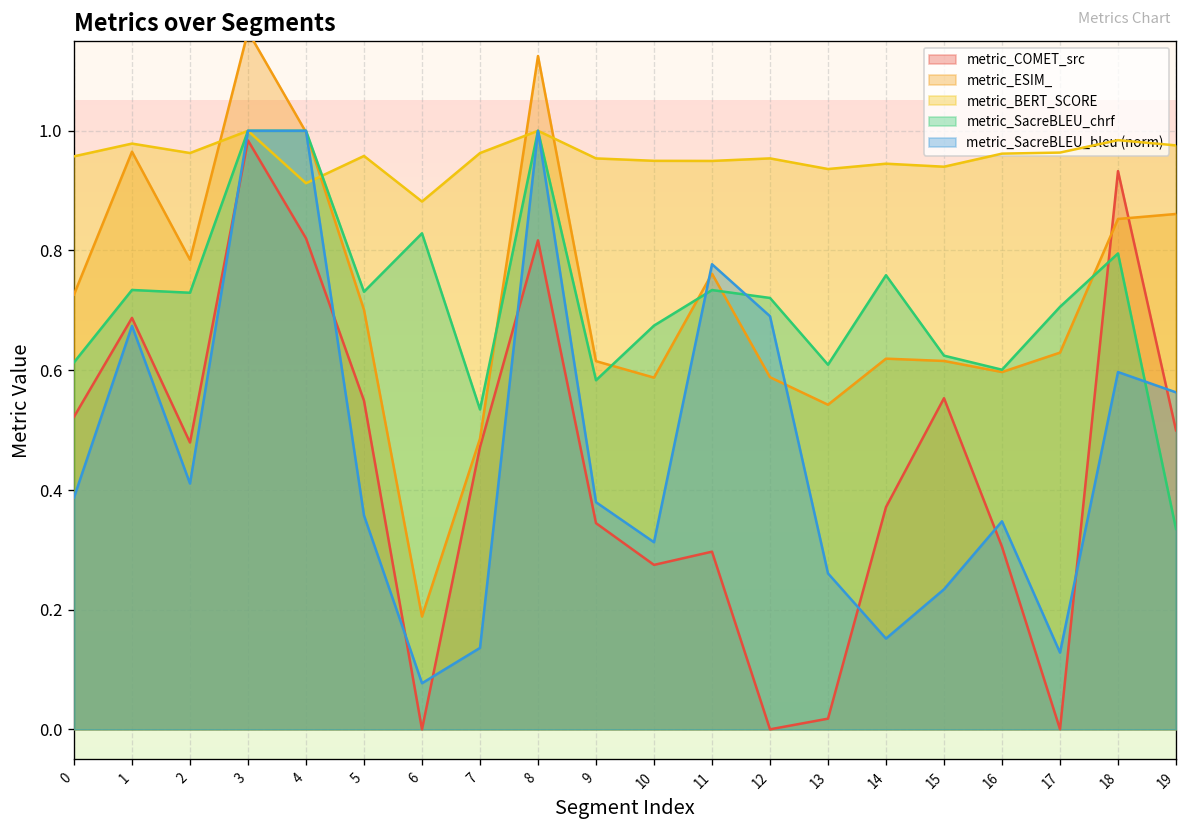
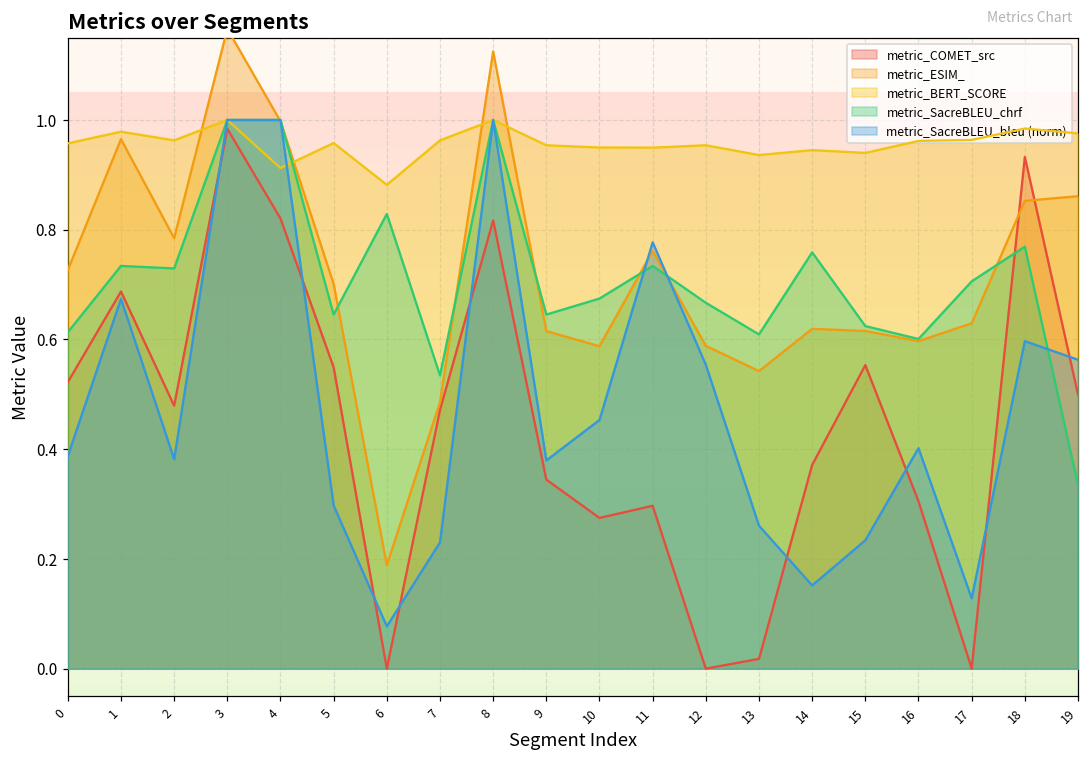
  {
    "metric_SacreBLEU_chrf": {
      "0": 0.61,
      "1": 0.73,
      "2": 0.73,
-     "5": 0.73,
+     "5": 0.65,
      "6": 0.83,
      "7": 0.53,
-     "9": 0.58,
+     "9": 0.65,
      "10": 0.67,
      "11": 0.73,
-     "12": 0.72,
+     "12": 0.67,
      "13": 0.61,
      "14": 0.76,
      "15": 0.62,
      "17": 0.71,
-     "18": 0.80,
+     "18": 0.77,
      "19": 0.33
    },
    "metric_SacreBLEU_bleu (norm)": {
      "0": 0.39,
      "1": 0.67,
-     "2": 0.41,
-     "5": 0.36,
+     "2": 0.38,
+     "5": 0.30,
      "6": 0.08,
-     "7": 0.14,
+     "7": 0.23,
      "9": 0.38,
-     "10": 0.31,
+     "10": 0.45,
      "11": 0.78,
-     "12": 0.69,
+     "12": 0.55,
      "13": 0.26,
      "14": 0.15,
      "15": 0.23,
-     "16": 0.35,
+     "16": 0.40,
      "17": 0.13,
      "18": 0.60,
      "19": 0.56
    }
  }
